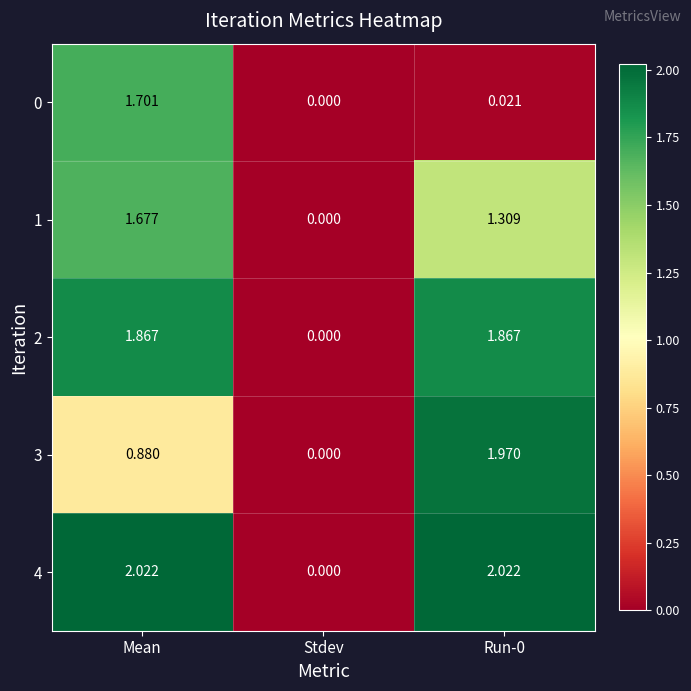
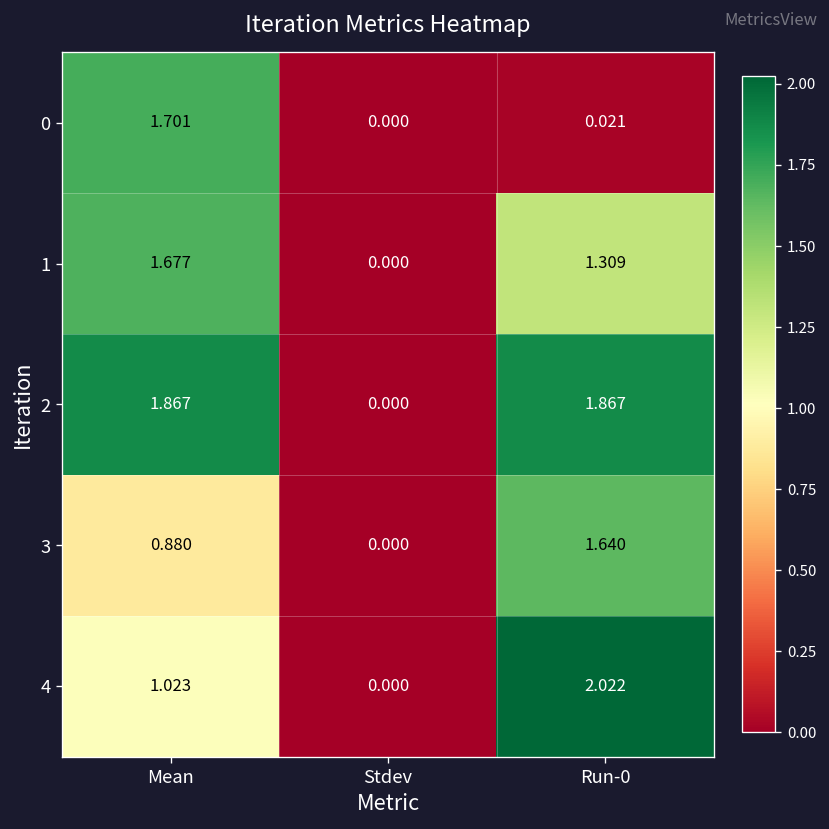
  {
    "0": {
      "Mean": 1.701,
      "Stdev": 0.000,
      "Run-0": 0.021
    },
    "1": {
      "Mean": 1.677,
      "Stdev": 0.000,
      "Run-0": 1.309
    },
    "2": {
      "Mean": 1.867,
      "Stdev": 0.000,
      "Run-0": 1.867
    },
    "3": {
      "Mean": 0.880,
      "Stdev": 0.000,
-     "Run-0": 1.970
+     "Run-0": 1.640
    },
    "4": {
-     "Mean": 2.022,
+     "Mean": 1.023,
      "Stdev": 0.000,
      "Run-0": 2.022
    }
  }
